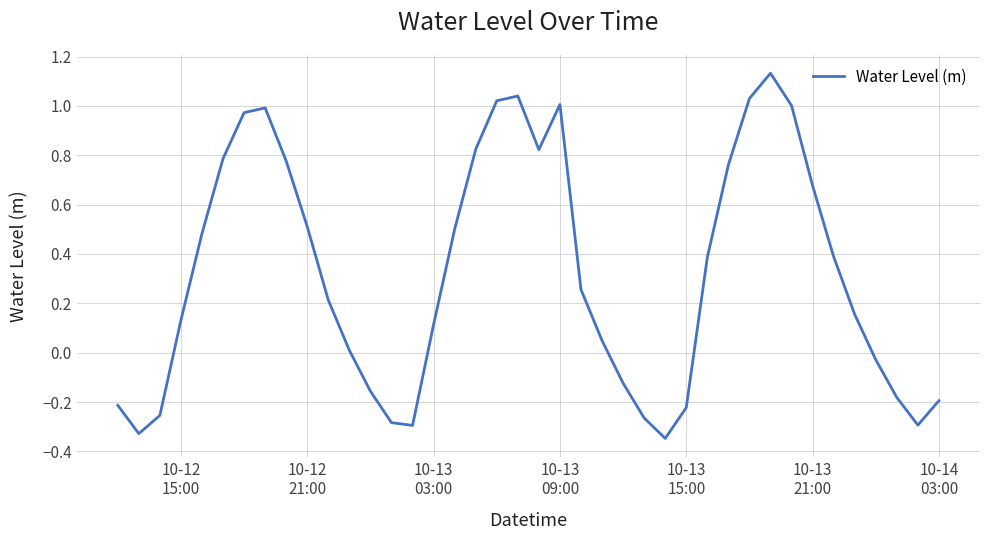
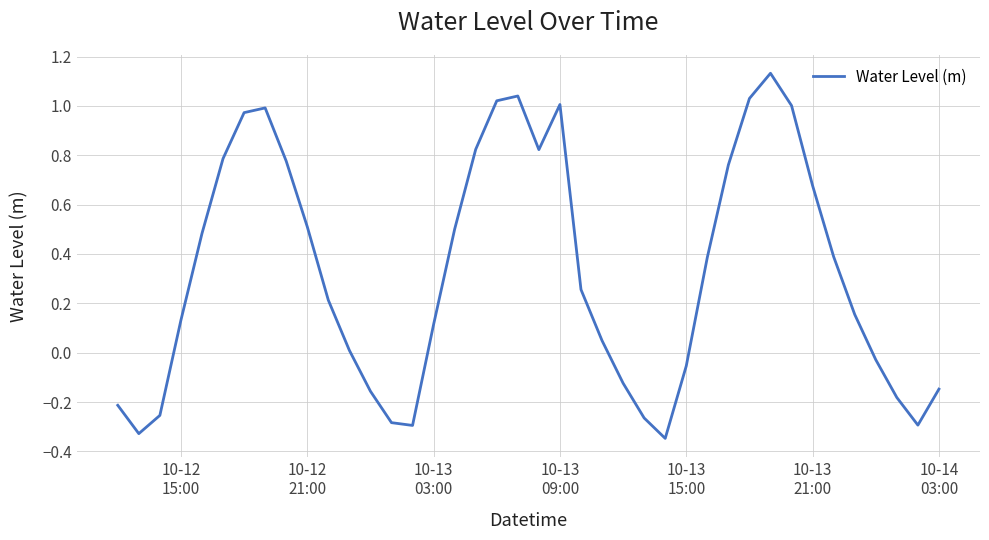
  {
    "10-12 15:00": 0.13,
    "10-12 21:00": 0.51,
    "10-13 03:00": 0.11,
    "10-13 09:00": 1.01,
-   "10-13 15:00": -0.22,
+   "10-13 15:00": -0.05,
    "10-13 21:00": 0.68,
-   "10-14 03:00": -0.19
+   "10-14 03:00": -0.15
  }
